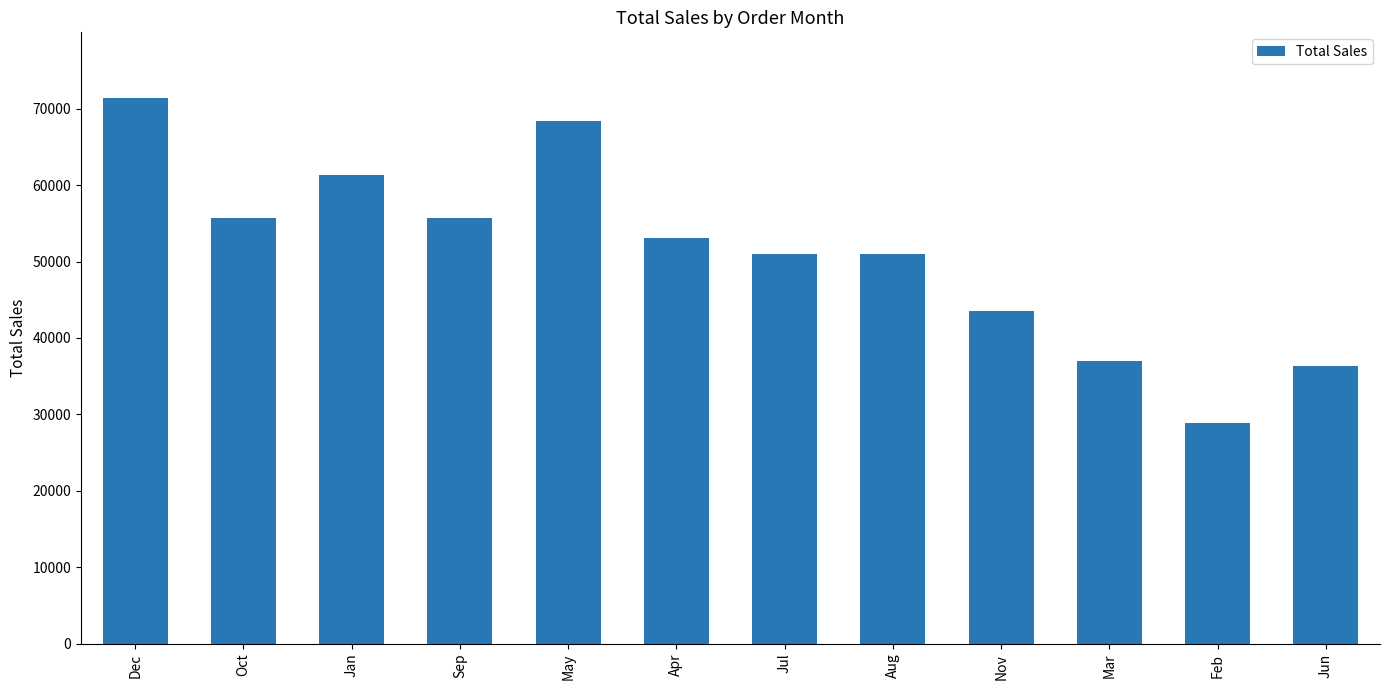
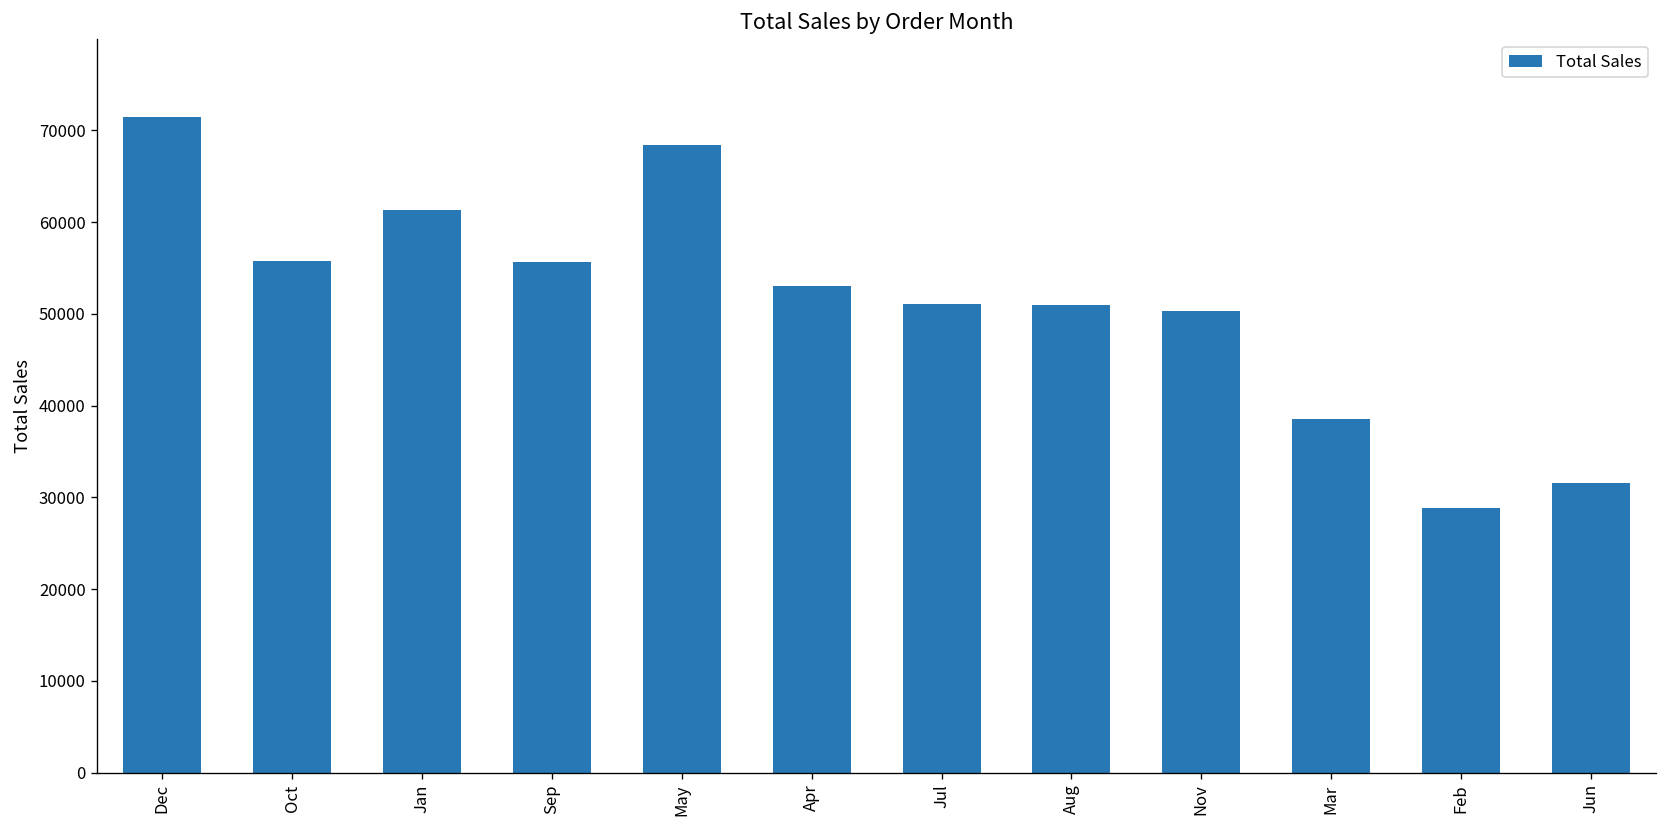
  {
    "Dec": 71000,
    "Oct": 56000,
    "Jan": 61000,
    "Sep": 56000,
    "May": 68000,
    "Apr": 53000,
    "Jul": 51000,
    "Aug": 51000,
-   "Nov": 44000,
-   "Mar": 37000,
+   "Nov": 50000,
+   "Mar": 39000,
    "Feb": 29000,
-   "Jun": 36000
+   "Jun": 32000
  }
